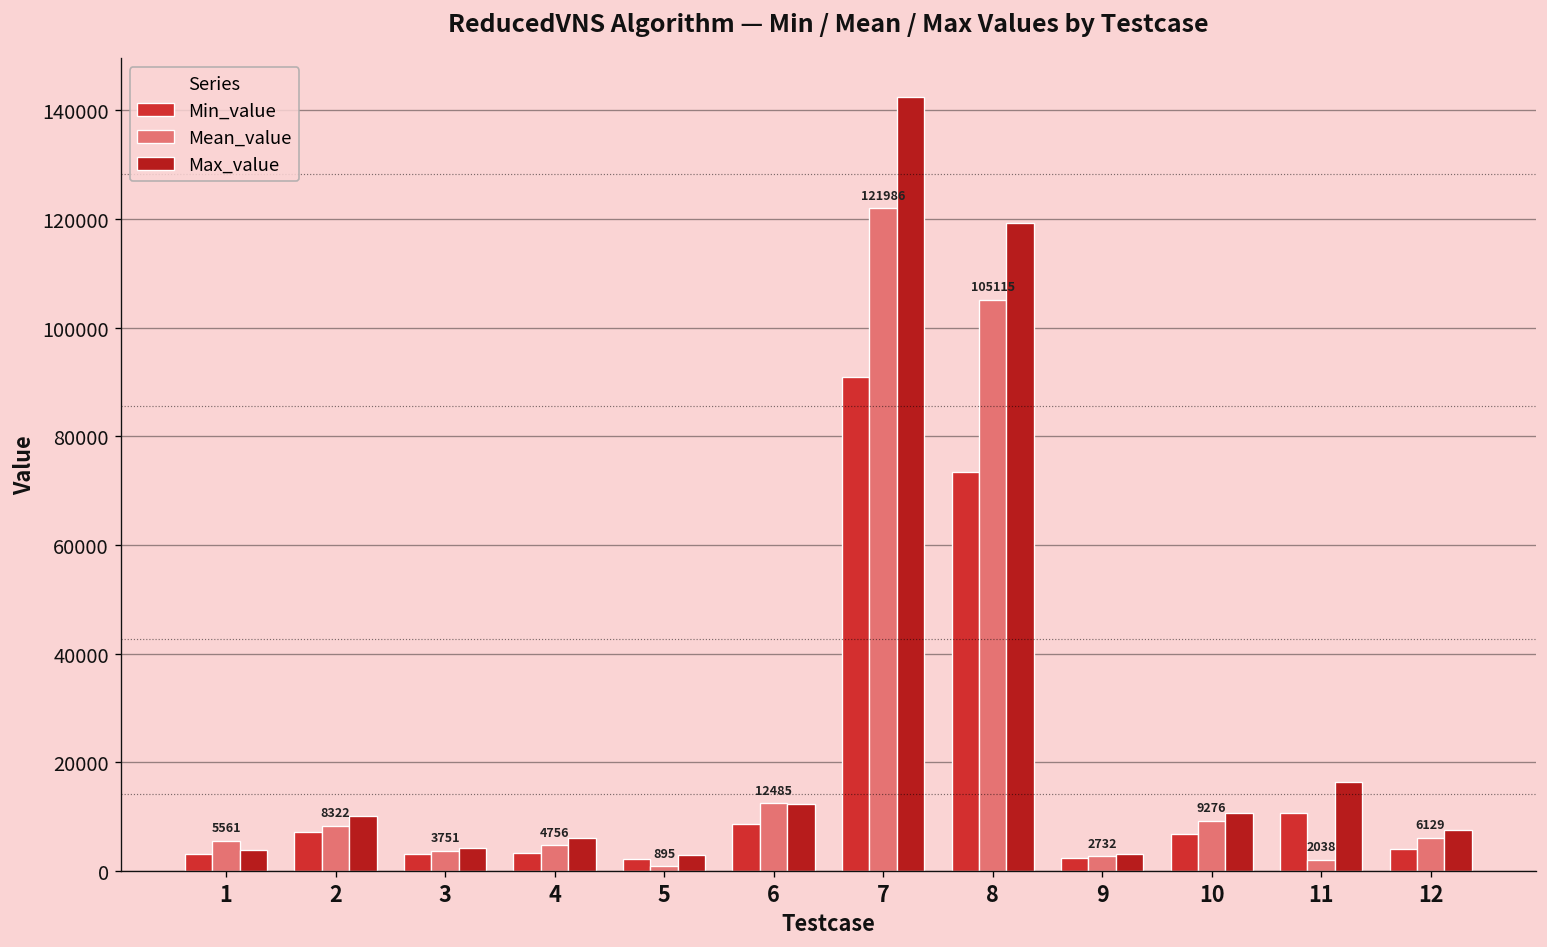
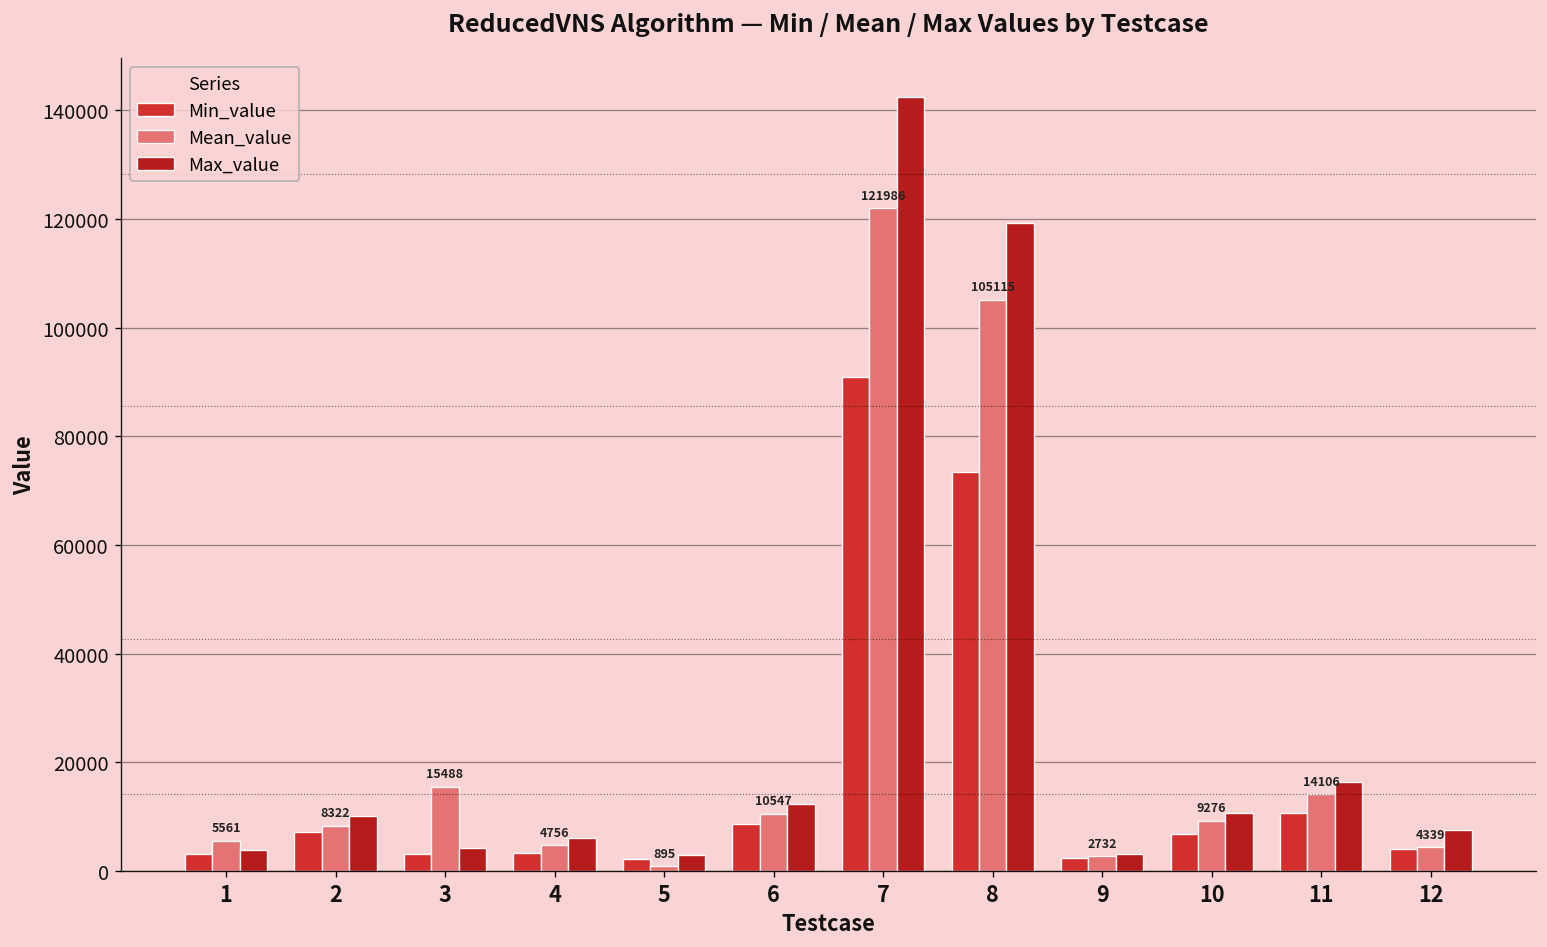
  {
    "Mean_value": {
      "1": 5561,
      "2": 8322,
-     "3": 3751,
+     "3": 15488,
      "4": 4756,
      "5": 895,
-     "6": 12485,
+     "6": 10547,
      "7": 121986,
      "8": 105115,
      "9": 2732,
      "10": 9276,
-     "11": 2038,
-     "12": 6129
+     "11": 14106,
+     "12": 4339
    }
  }
